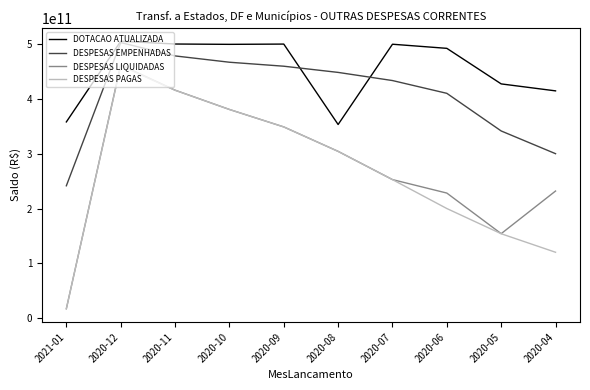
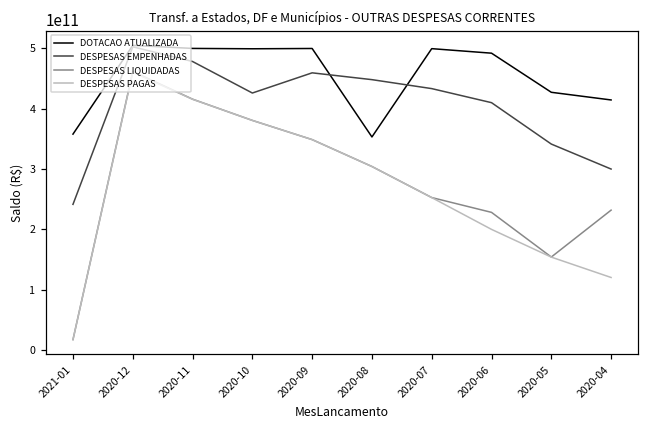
  {
    "DOTACAO ATUALIZADA": {
      "2021-01": 360000000000,
      "2020-11": 500000000000,
      "2020-10": 500000000000,
      "2020-09": 500000000000,
      "2020-08": 350000000000,
      "2020-07": 500000000000,
      "2020-06": 490000000000,
      "2020-05": 430000000000,
      "2020-04": 410000000000
    },
    "DESPESAS EMPENHADAS": {
      "2021-01": 240000000000,
      "2020-11": 480000000000,
-     "2020-10": 470000000000,
+     "2020-10": 430000000000,
      "2020-09": 460000000000,
      "2020-08": 450000000000,
      "2020-07": 430000000000,
      "2020-06": 410000000000,
      "2020-05": 340000000000,
      "2020-04": 300000000000
    },
    "DESPESAS LIQUIDADAS": {
      "2020-06": 230000000000,
      "2020-04": 230000000000
    },
    "DESPESAS PAGAS": {
      "2020-06": 200000000000,
      "2020-04": 120000000000
    }
  }
